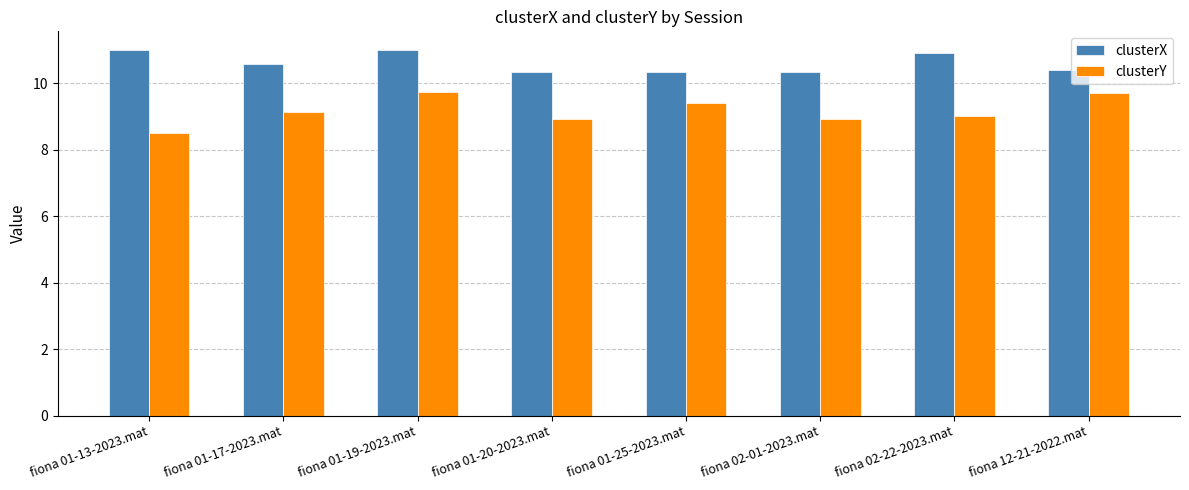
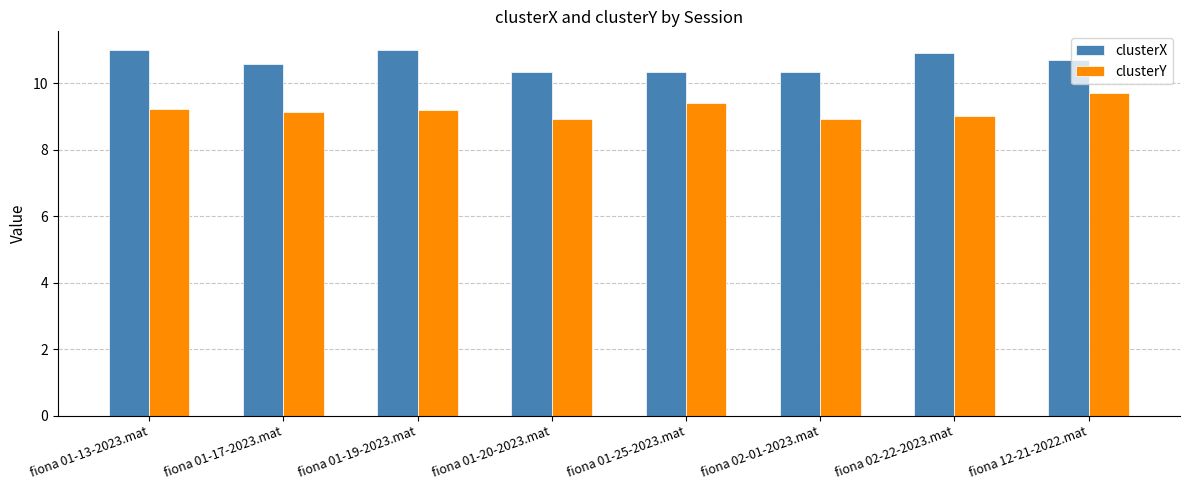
  {
    "clusterX": {
      "fiona 01-13-2023.mat": 11.0,
      "fiona 01-17-2023.mat": 10.6,
      "fiona 01-19-2023.mat": 11.0,
      "fiona 01-20-2023.mat": 10.3,
      "fiona 01-25-2023.mat": 10.3,
      "fiona 02-01-2023.mat": 10.3,
      "fiona 02-22-2023.mat": 10.9,
-     "fiona 12-21-2022.mat": 10.4
+     "fiona 12-21-2022.mat": 10.7
    },
    "clusterY": {
-     "fiona 01-13-2023.mat": 8.5,
+     "fiona 01-13-2023.mat": 9.2,
      "fiona 01-17-2023.mat": 9.1,
-     "fiona 01-19-2023.mat": 9.7,
+     "fiona 01-19-2023.mat": 9.2,
      "fiona 01-20-2023.mat": 8.9,
      "fiona 01-25-2023.mat": 9.4,
      "fiona 02-01-2023.mat": 8.9,
      "fiona 02-22-2023.mat": 9.0,
      "fiona 12-21-2022.mat": 9.7
    }
  }
